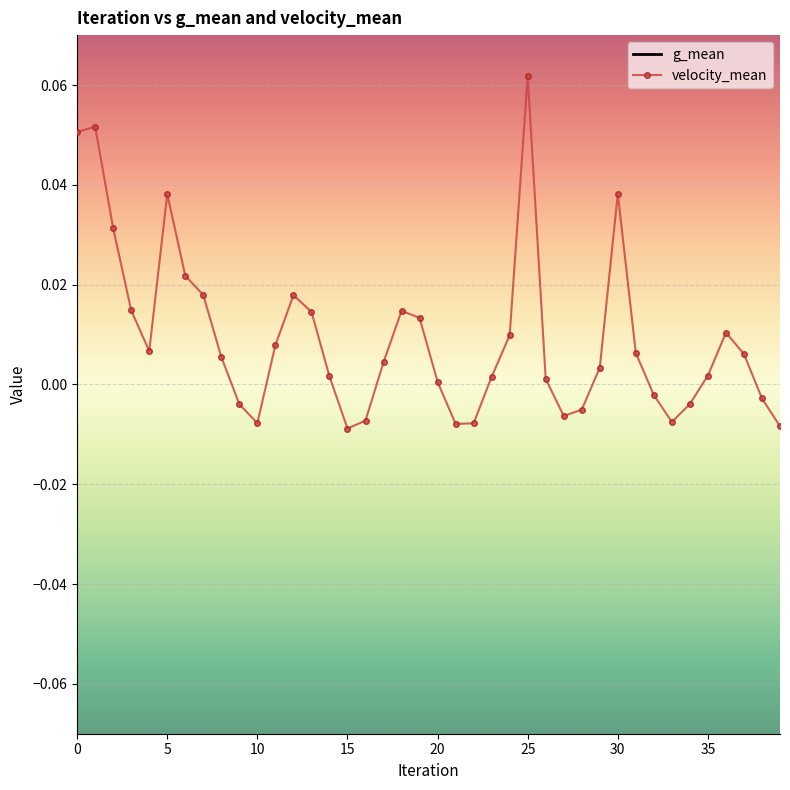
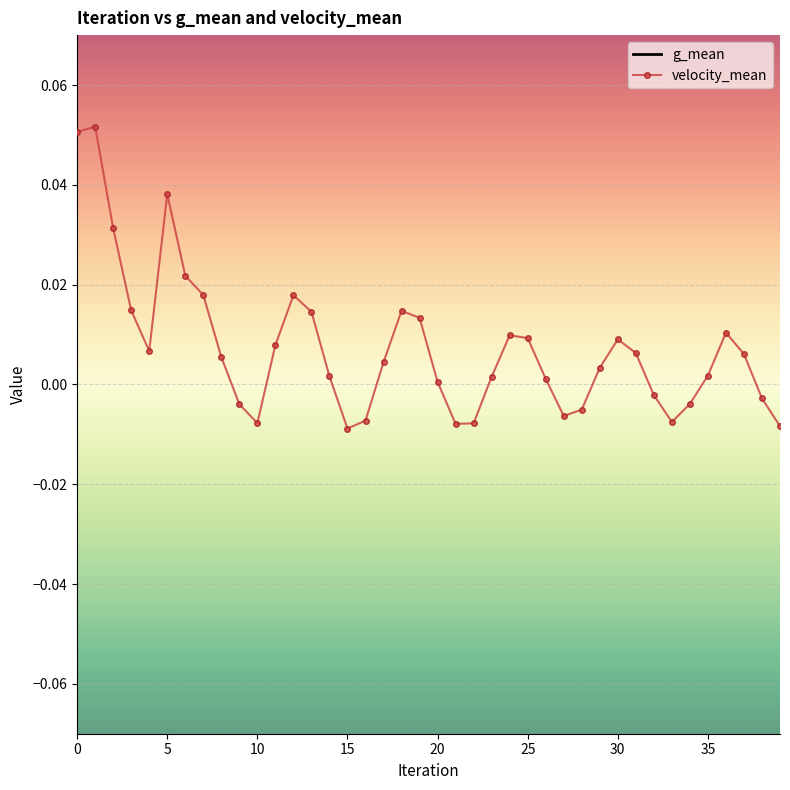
  {
    "velocity_mean": {
      "0": 0.051,
      "5": 0.038,
      "10": -0.008,
      "15": -0.009,
      "20": 0.001,
-     "25": 0.062,
-     "30": 0.038,
+     "25": 0.009,
+     "30": 0.009,
      "35": 0.002
    }
  }
